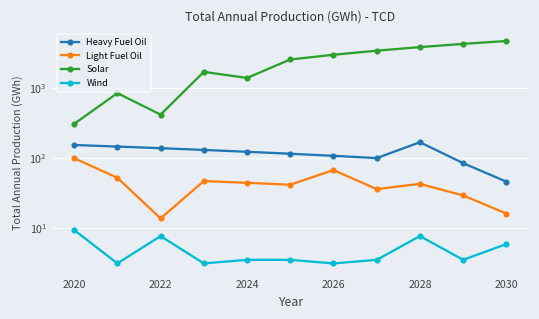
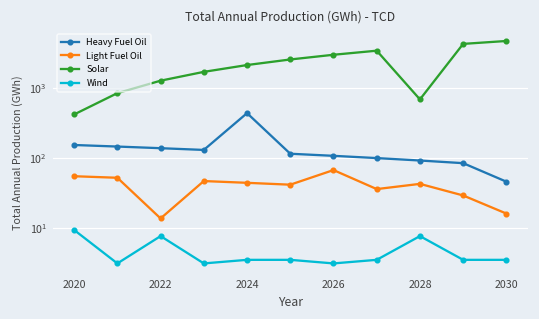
  {
    "Heavy Fuel Oil": {
      "2020": 150,
      "2022": 140,
-     "2024": 120,
+     "2024": 400,
      "2026": 110,
-     "2028": 170,
+     "2028": 90,
      "2030": 50
    },
    "Light Fuel Oil": {
-     "2020": 100,
+     "2020": 50,
      "2022": 14,
      "2024": 40,
      "2026": 70,
      "2028": 40,
      "2030": 16
    },
    "Solar": {
-     "2020": 300,
-     "2022": 400,
-     "2024": 1400,
+     "2020": 400,
+     "2022": 1300,
+     "2024": 2100,
      "2026": 3000,
-     "2028": 4000,
+     "2028": 700,
      "2030": 5000
    },
    "Wind": {
      "2020": 9,
      "2022": 8,
      "2024": 4,
      "2026": 3,
      "2028": 8,
-     "2030": 6
+     "2030": 4
    }
  }
